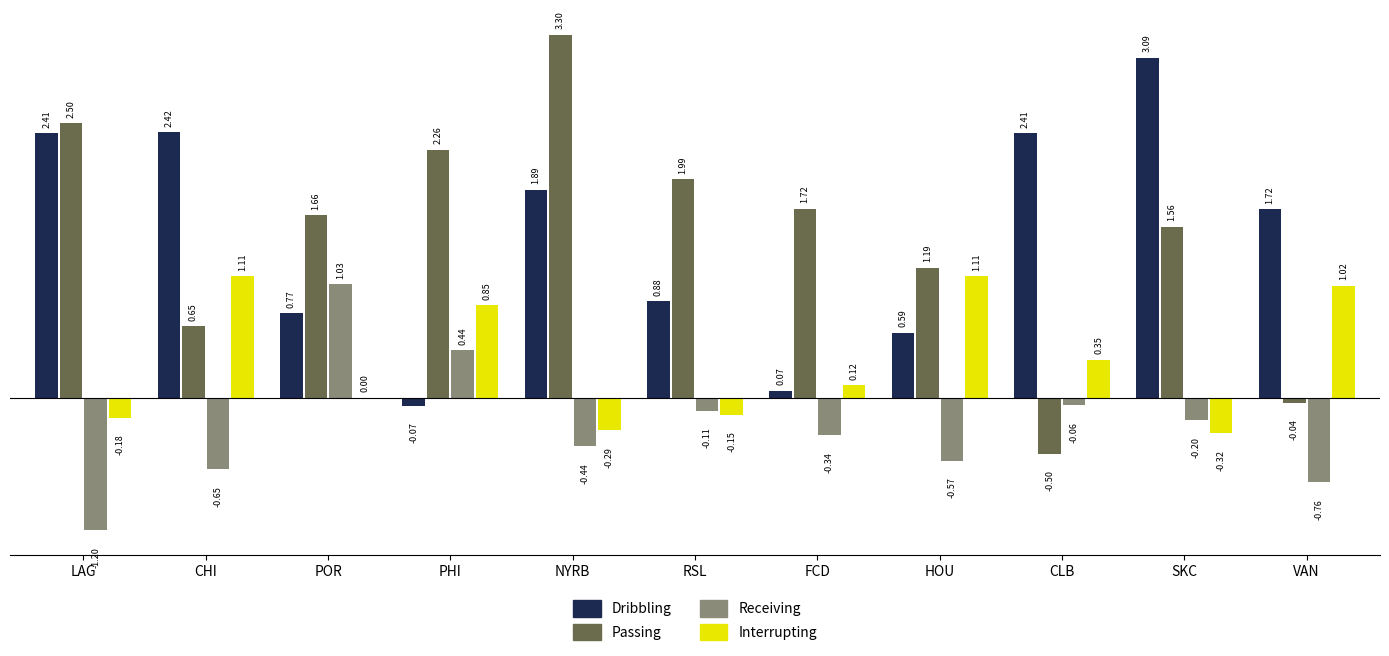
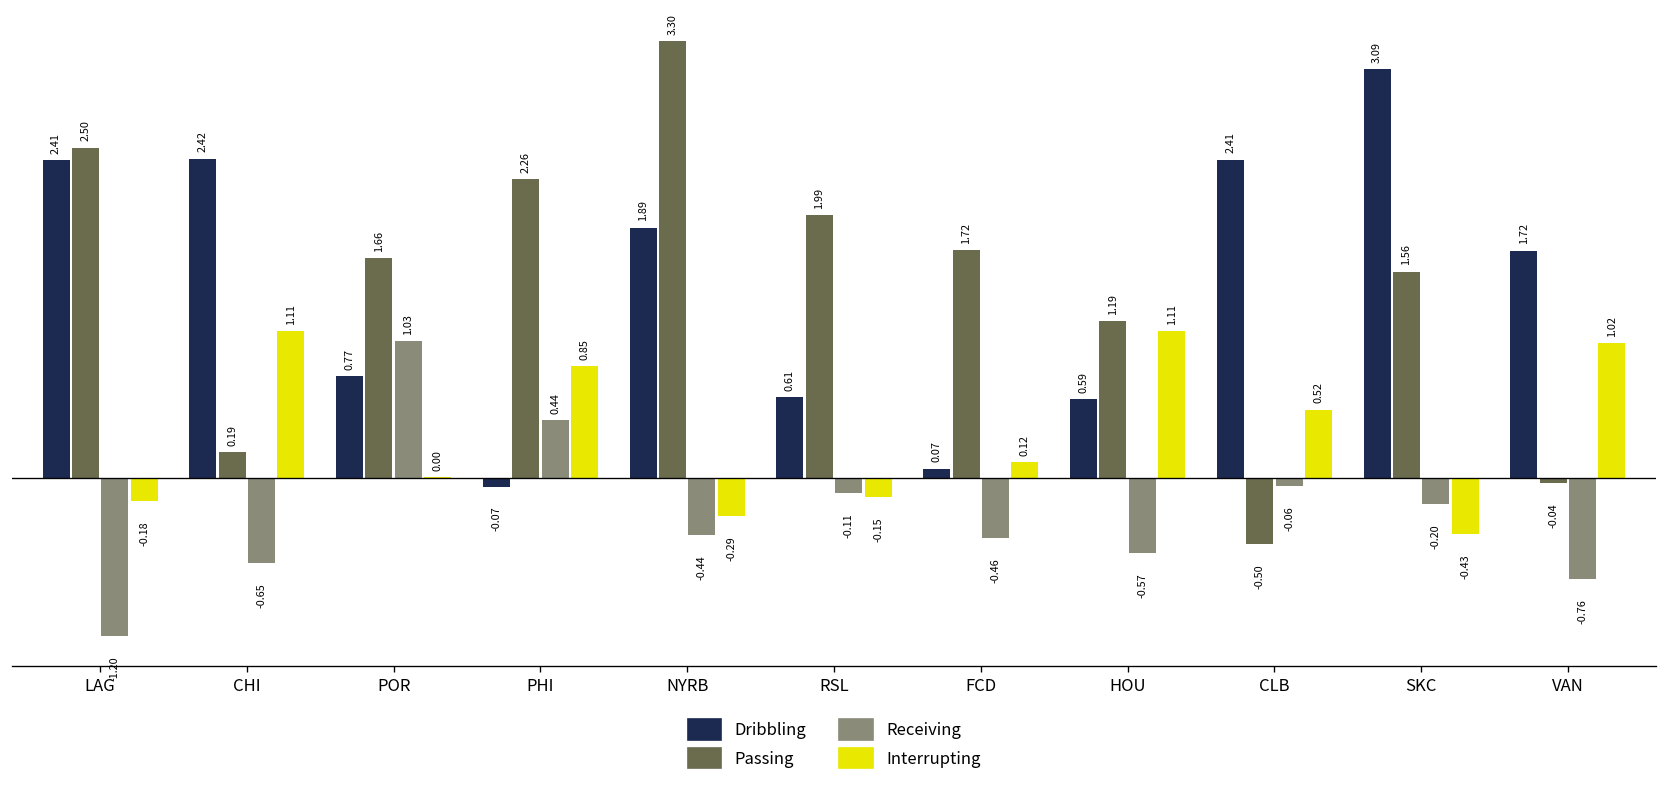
  {
    "Dribbling": {
      "LAG": 2.41,
      "CHI": 2.42,
      "POR": 0.77,
      "PHI": -0.07,
      "NYRB": 1.89,
-     "RSL": 0.88,
+     "RSL": 0.61,
      "FCD": 0.07,
      "HOU": 0.59,
      "CLB": 2.41,
      "SKC": 3.09,
      "VAN": 1.72
    },
    "Passing": {
      "LAG": 2.50,
-     "CHI": 0.65,
+     "CHI": 0.19,
      "POR": 1.66,
      "PHI": 2.26,
      "NYRB": 3.30,
      "RSL": 1.99,
      "FCD": 1.72,
      "HOU": 1.19,
      "CLB": -0.50,
      "SKC": 1.56,
      "VAN": -0.04
    },
    "Receiving": {
      "LAG": -1.20,
      "CHI": -0.65,
      "POR": 1.03,
      "PHI": 0.44,
      "NYRB": -0.44,
      "RSL": -0.11,
-     "FCD": -0.34,
+     "FCD": -0.46,
      "HOU": -0.57,
      "CLB": -0.06,
      "SKC": -0.20,
      "VAN": -0.76
    },
    "Interrupting": {
      "LAG": -0.18,
      "CHI": 1.11,
      "POR": 0.00,
      "PHI": 0.85,
      "NYRB": -0.29,
      "RSL": -0.15,
      "FCD": 0.12,
      "HOU": 1.11,
-     "CLB": 0.35,
-     "SKC": -0.32,
+     "CLB": 0.52,
+     "SKC": -0.43,
      "VAN": 1.02
    }
  }
